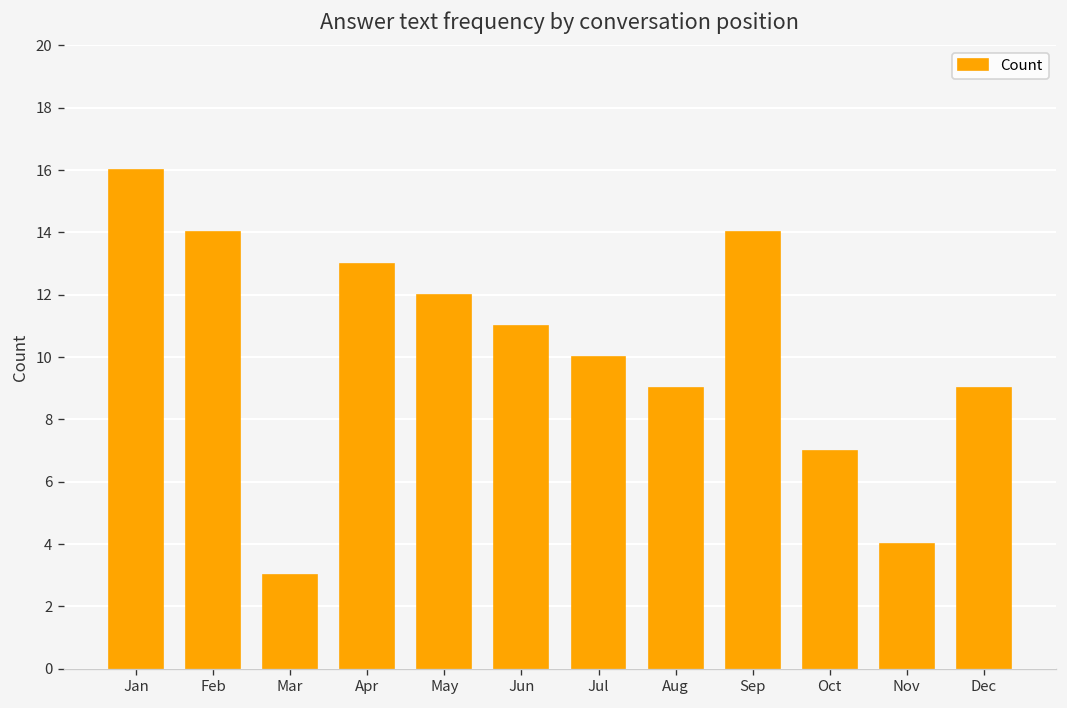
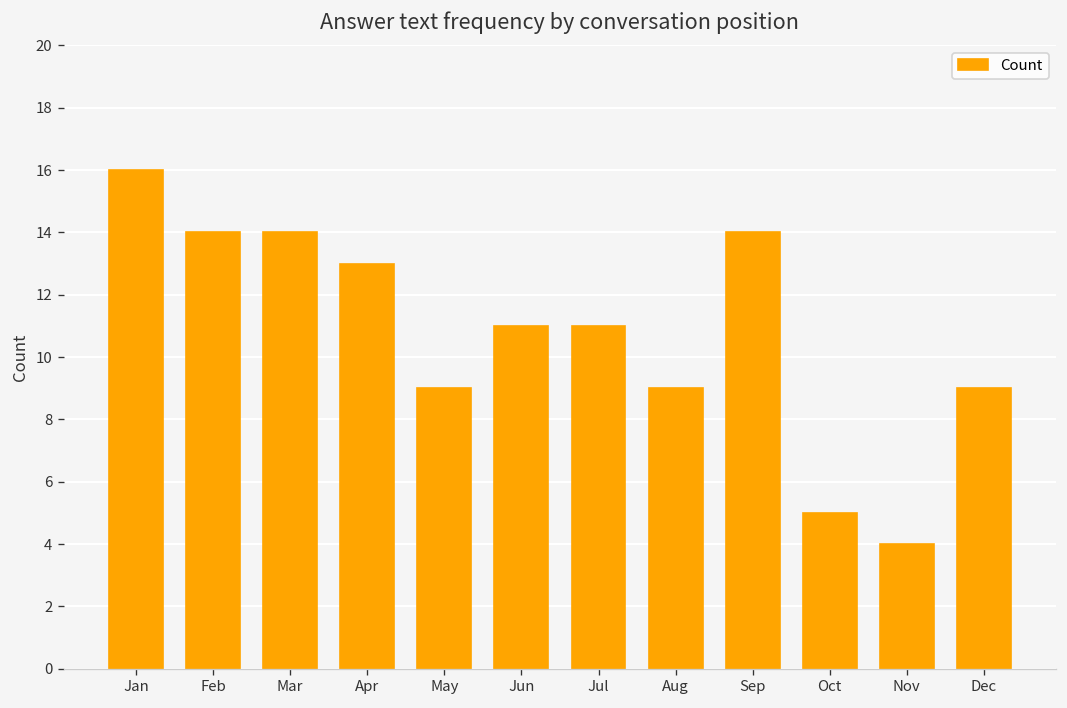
  {
    "Jan": 16,
    "Feb": 14,
-   "Mar": 3,
+   "Mar": 14,
    "Apr": 13,
-   "May": 12,
+   "May": 9,
    "Jun": 11,
-   "Jul": 10,
+   "Jul": 11,
    "Aug": 9,
    "Sep": 14,
-   "Oct": 7,
+   "Oct": 5,
    "Nov": 4,
    "Dec": 9
  }
